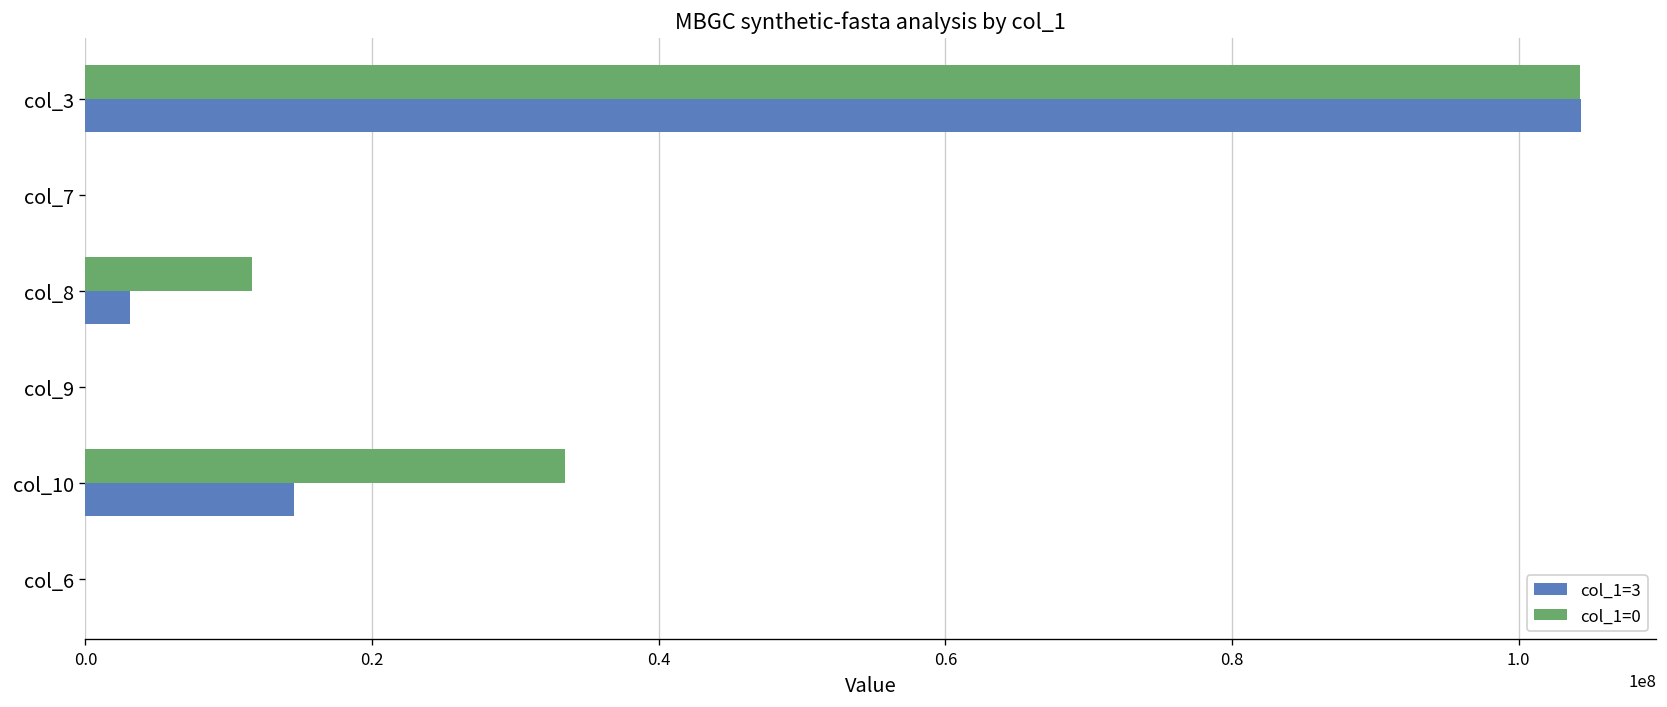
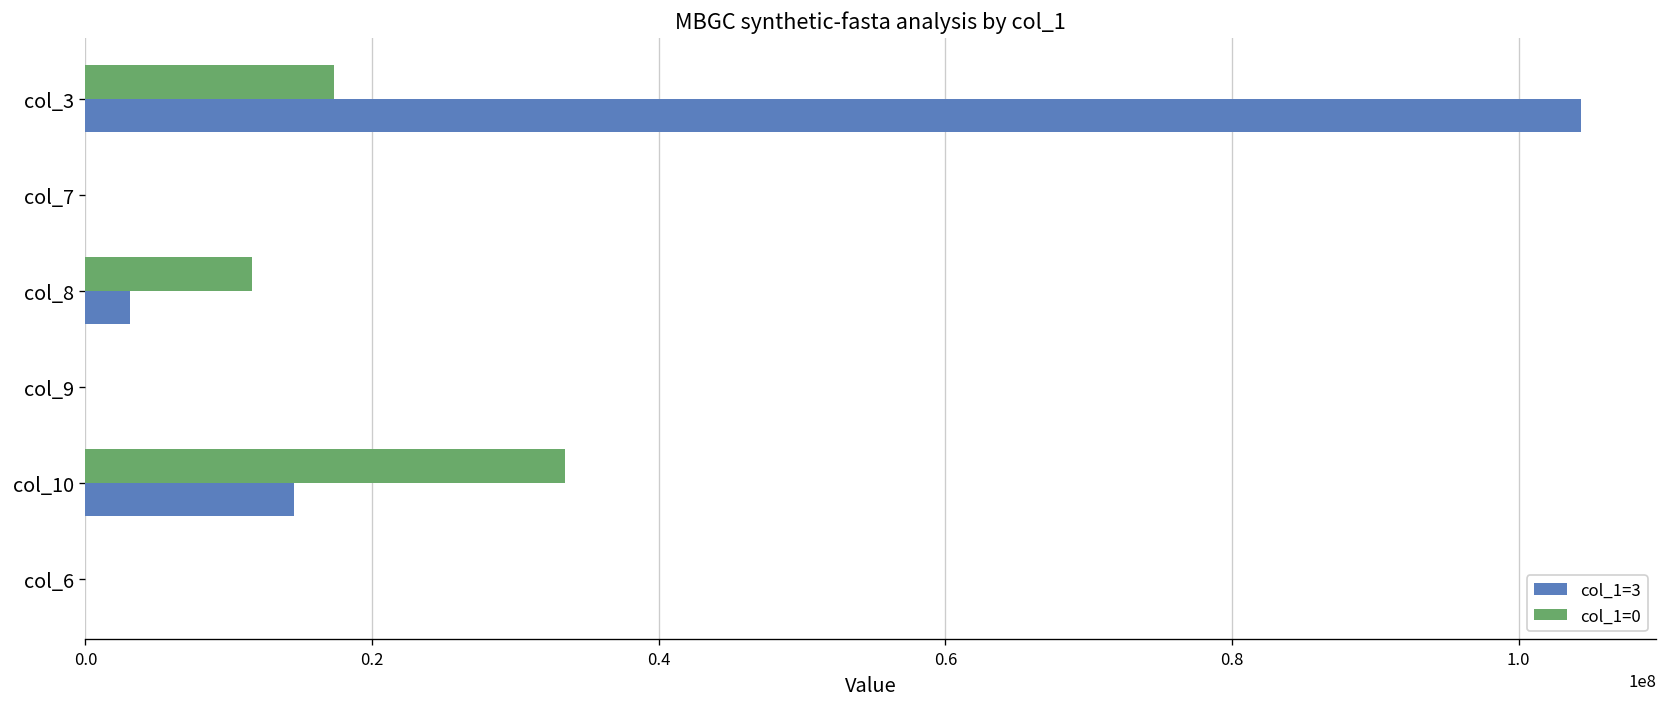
  {
    "col_1=3": {
      "col_3": 104400000,
      "col_8": 3100000,
      "col_10": 14600000
    },
    "col_1=0": {
-     "col_3": 104300000,
+     "col_3": 17300000,
      "col_8": 11600000,
      "col_10": 33500000
    }
  }
